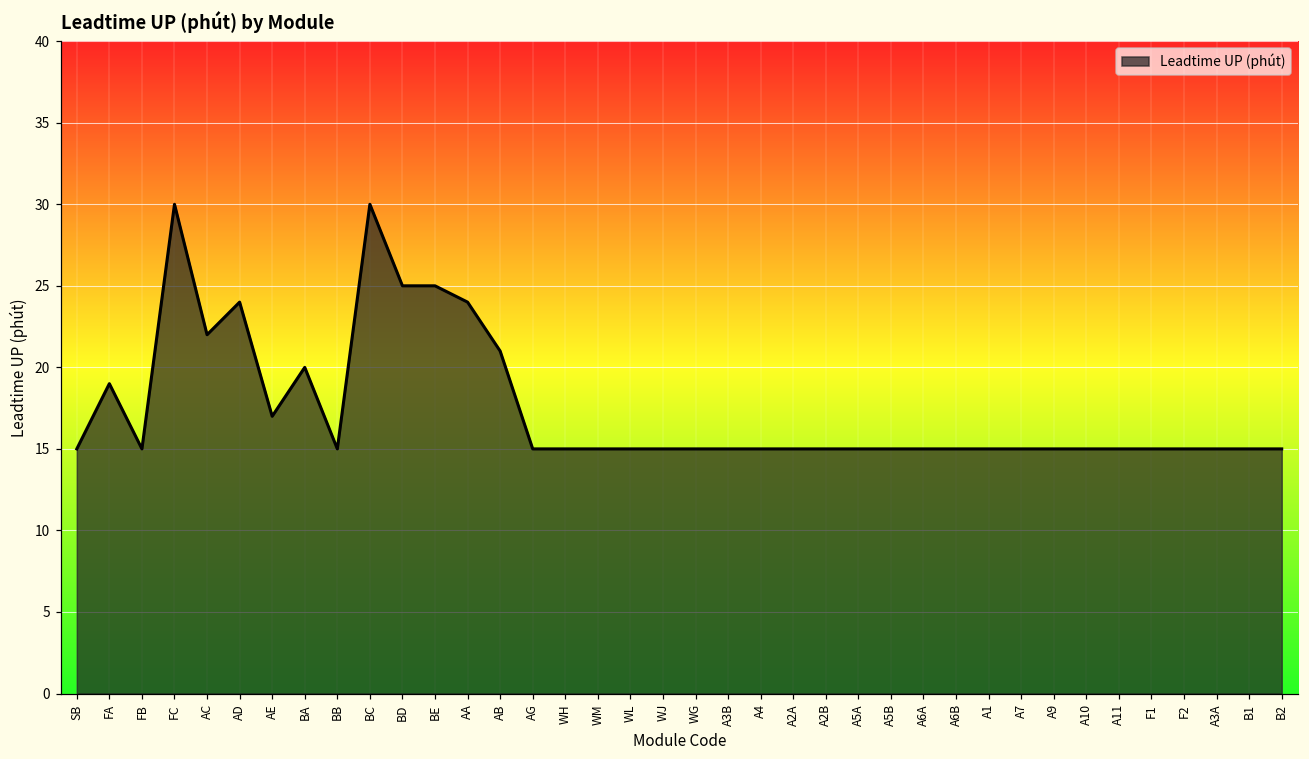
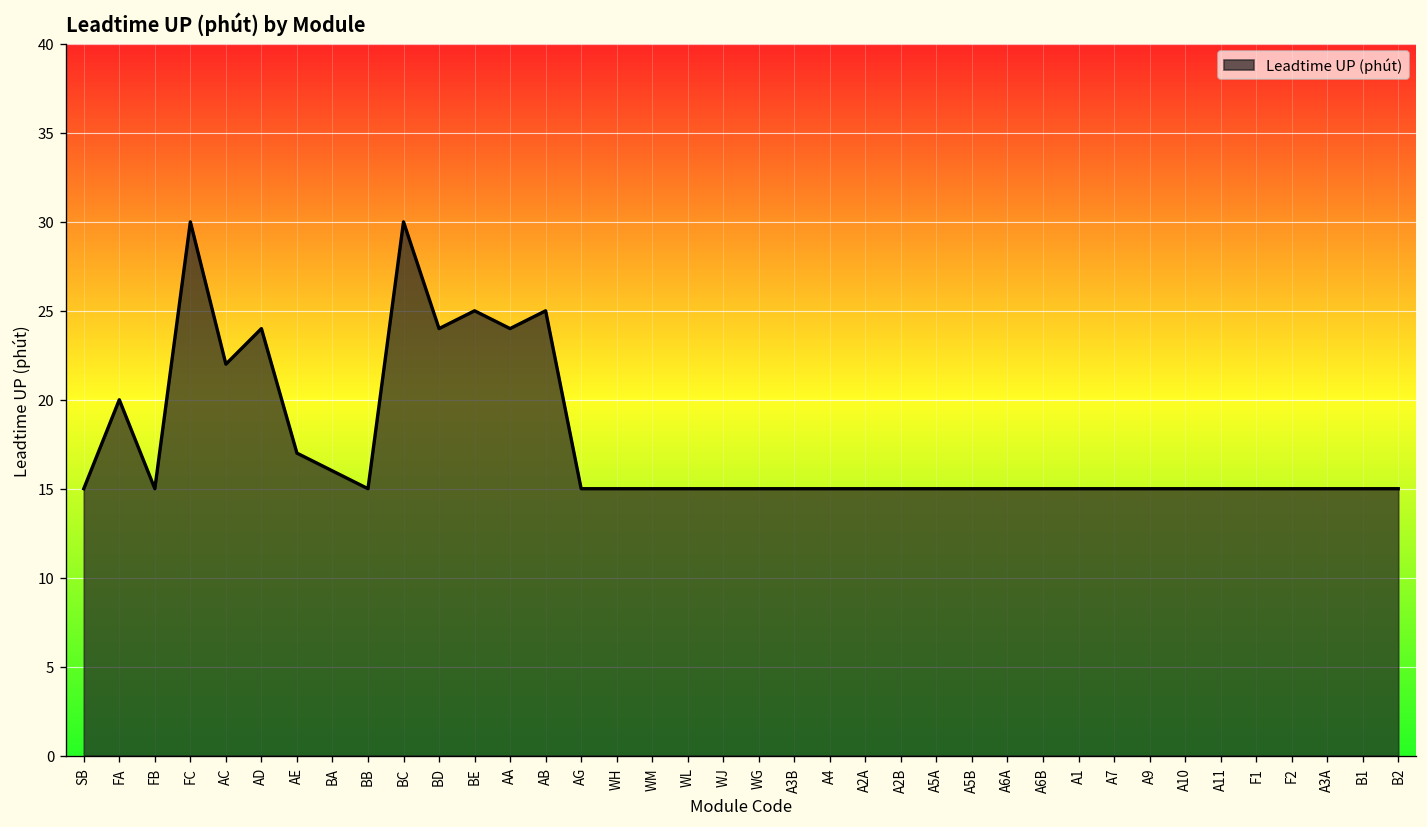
  {
    "SB": 15,
-   "FA": 19,
+   "FA": 20,
    "FB": 15,
    "FC": 30,
    "AC": 22,
    "AD": 24,
    "AE": 17,
-   "BA": 20,
+   "BA": 16,
    "BB": 15,
    "BC": 30,
-   "BD": 25,
+   "BD": 24,
    "BE": 25,
    "AA": 24,
-   "AB": 21,
+   "AB": 25,
    "AG": 15,
    "WH": 15,
    "WM": 15,
    "WL": 15,
    "WJ": 15,
    "WG": 15,
    "A3B": 15,
    "A4": 15,
    "A2A": 15,
    "A2B": 15,
    "A5A": 15,
    "A5B": 15,
    "A6A": 15,
    "A6B": 15,
    "A1": 15,
    "A7": 15,
    "A9": 15,
    "A10": 15,
    "A11": 15,
    "F1": 15,
    "F2": 15,
    "A3A": 15,
    "B1": 15,
    "B2": 15
  }
